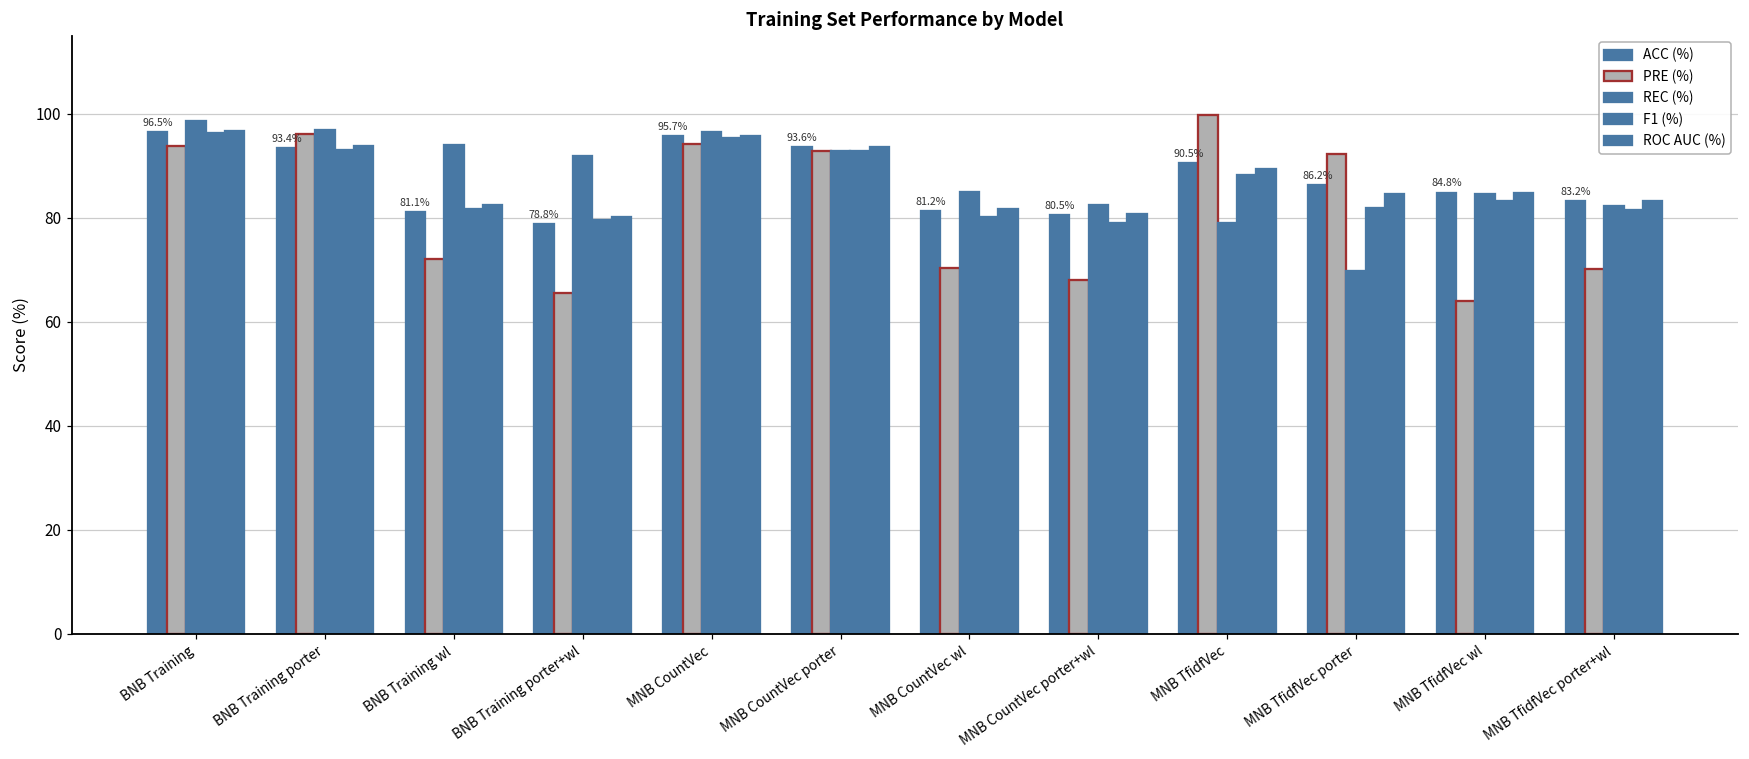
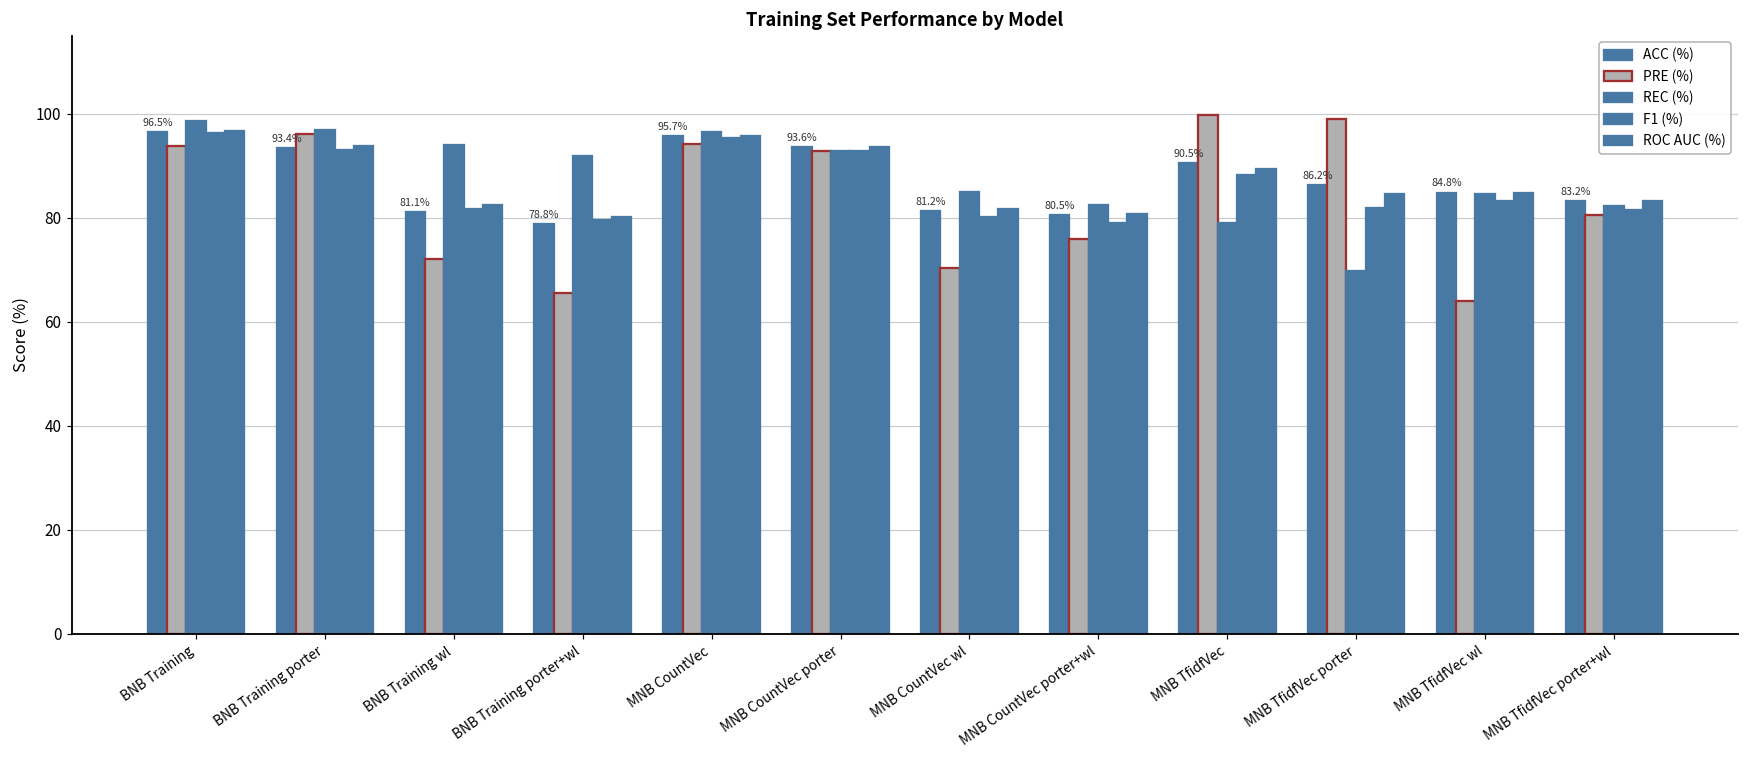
  {
    "PRE (%)": {
      "BNB Training": 94,
      "BNB Training wl": 72,
      "BNB Training porter+wl": 65,
      "MNB CountVec": 94,
      "MNB CountVec porter": 93,
      "MNB CountVec wl": 70,
-     "MNB CountVec porter+wl": 68,
+     "MNB CountVec porter+wl": 76,
      "MNB TfidfVec": 100,
-     "MNB TfidfVec porter": 92,
+     "MNB TfidfVec porter": 99,
      "MNB TfidfVec wl": 64,
-     "MNB TfidfVec porter+wl": 70
+     "MNB TfidfVec porter+wl": 80
    }
  }
